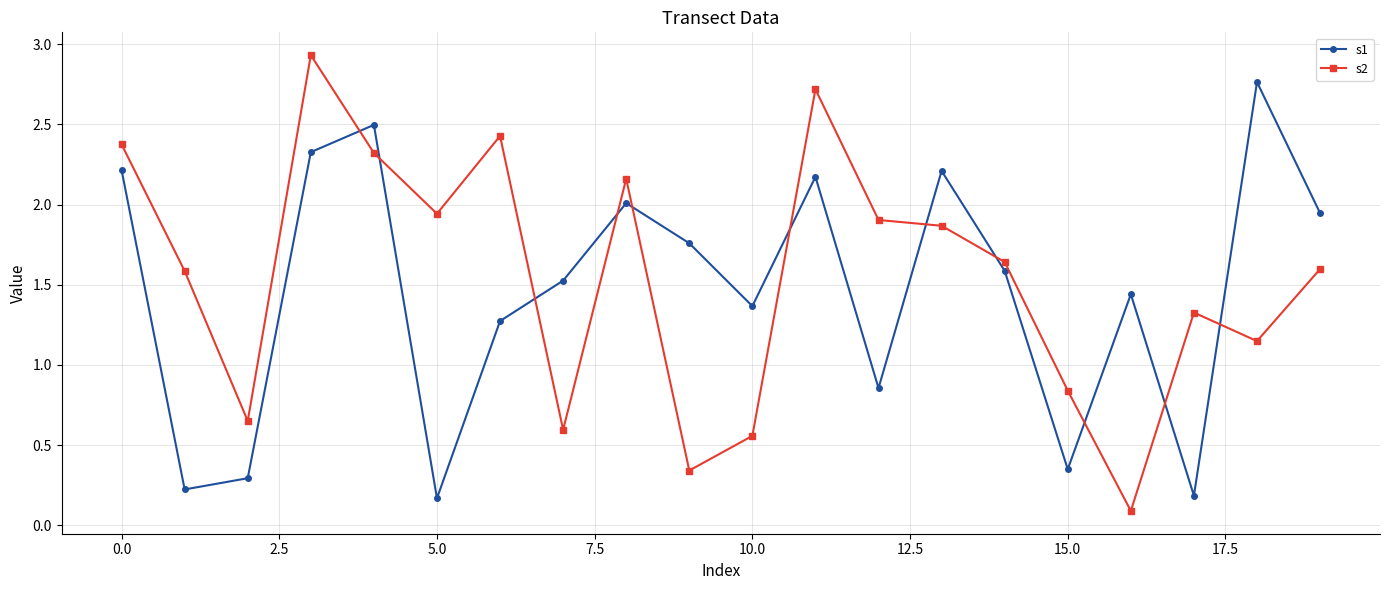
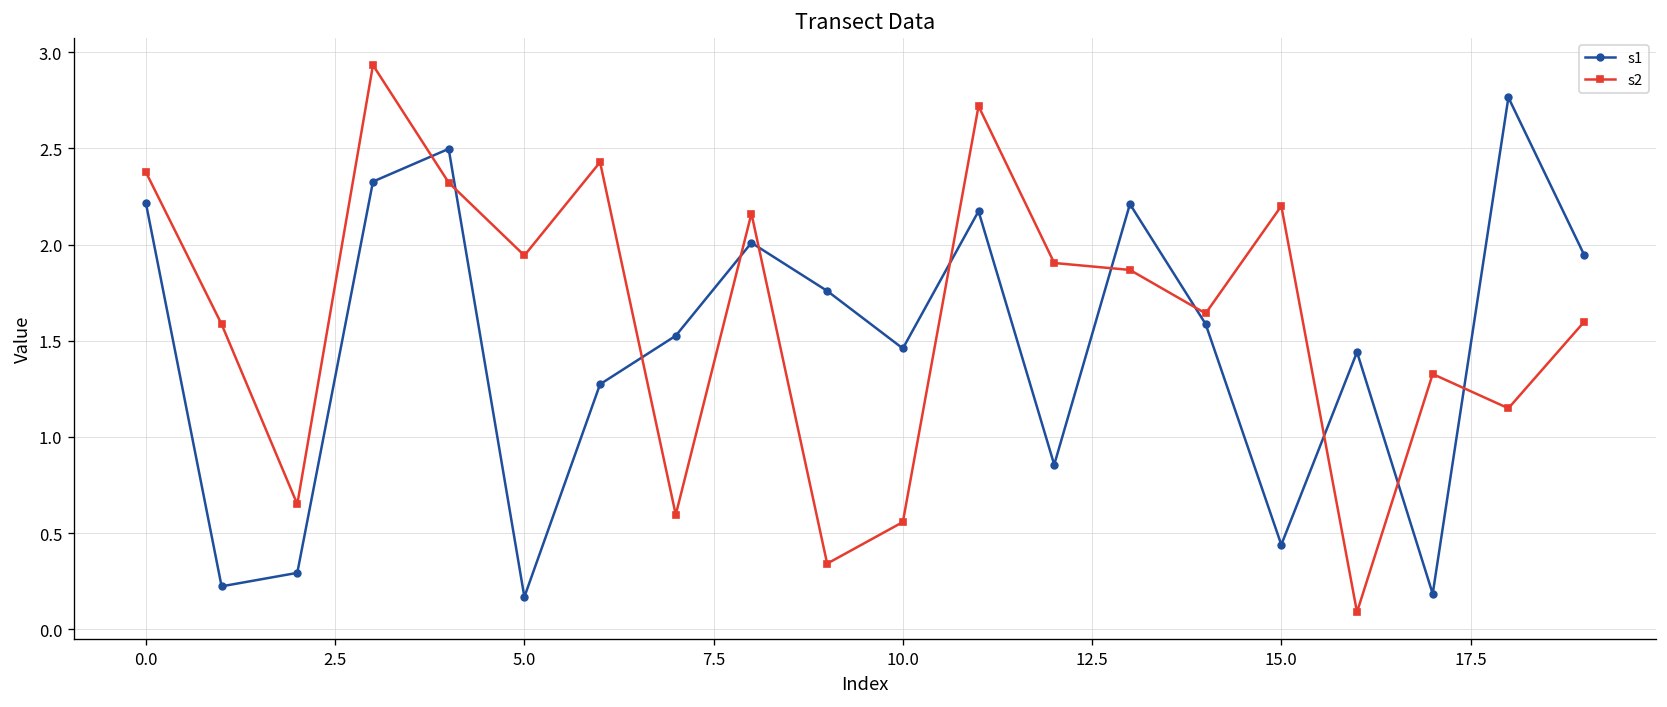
  {
    "s1": {
      "0.0": 2.22,
      "5.0": 0.17,
-     "10.0": 1.37,
-     "15.0": 0.35
+     "10.0": 1.46,
+     "15.0": 0.44
    },
    "s2": {
      "0.0": 2.38,
      "5.0": 1.94,
      "10.0": 0.56,
-     "15.0": 0.84
+     "15.0": 2.20
    }
  }
